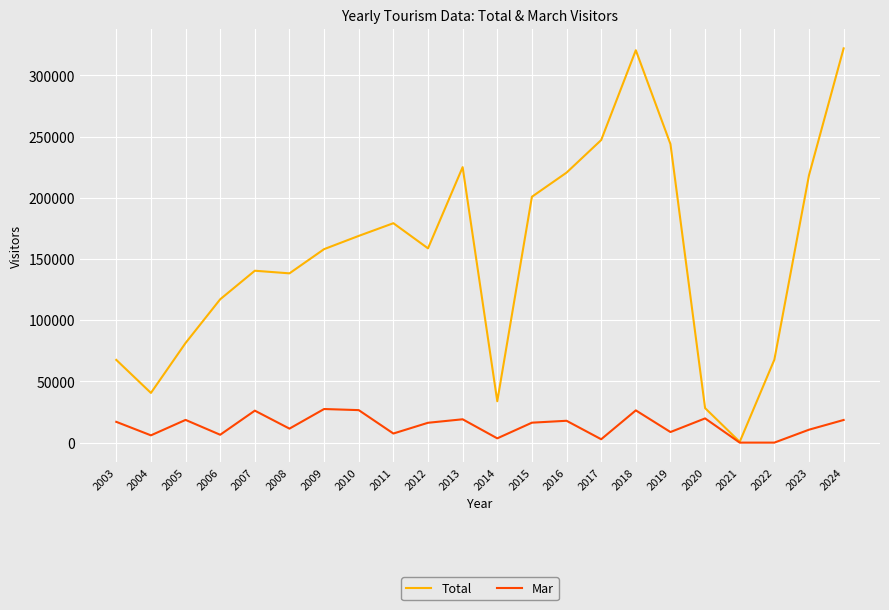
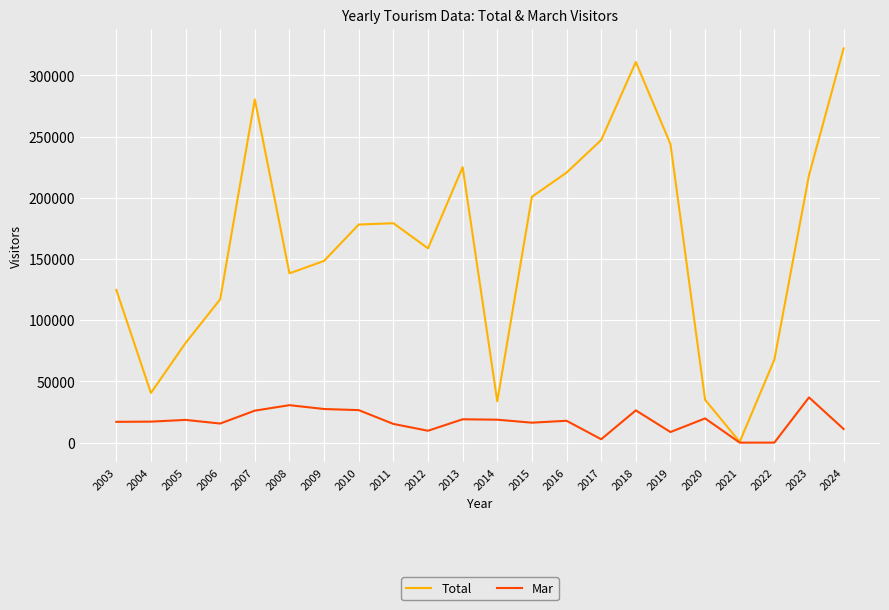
  {
    "Total": {
-     "2003": 68000,
+     "2003": 125000,
      "2004": 41000,
      "2005": 81000,
      "2006": 117000,
-     "2007": 140000,
+     "2007": 280000,
      "2008": 138000,
-     "2009": 158000,
-     "2010": 169000,
+     "2009": 148000,
+     "2010": 178000,
      "2011": 179000,
      "2012": 159000,
      "2013": 225000,
      "2014": 34000,
      "2015": 201000,
      "2016": 221000,
      "2017": 247000,
-     "2018": 321000,
+     "2018": 311000,
      "2019": 244000,
-     "2020": 28000,
+     "2020": 35000,
      "2022": 68000,
      "2023": 218000,
      "2024": 322000
    },
    "Mar": {
      "2003": 17000,
-     "2004": 6000,
+     "2004": 17000,
      "2005": 19000,
-     "2006": 6000,
+     "2006": 16000,
      "2007": 26000,
-     "2008": 11000,
+     "2008": 31000,
      "2009": 27000,
      "2010": 27000,
-     "2011": 7000,
-     "2012": 16000,
+     "2011": 15000,
+     "2012": 10000,
      "2013": 19000,
-     "2014": 4000,
+     "2014": 19000,
      "2015": 16000,
      "2016": 18000,
      "2017": 3000,
      "2018": 26000,
      "2019": 9000,
      "2020": 20000,
      "2022": 0,
-     "2023": 11000,
-     "2024": 19000
+     "2023": 37000,
+     "2024": 11000
    }
  }
